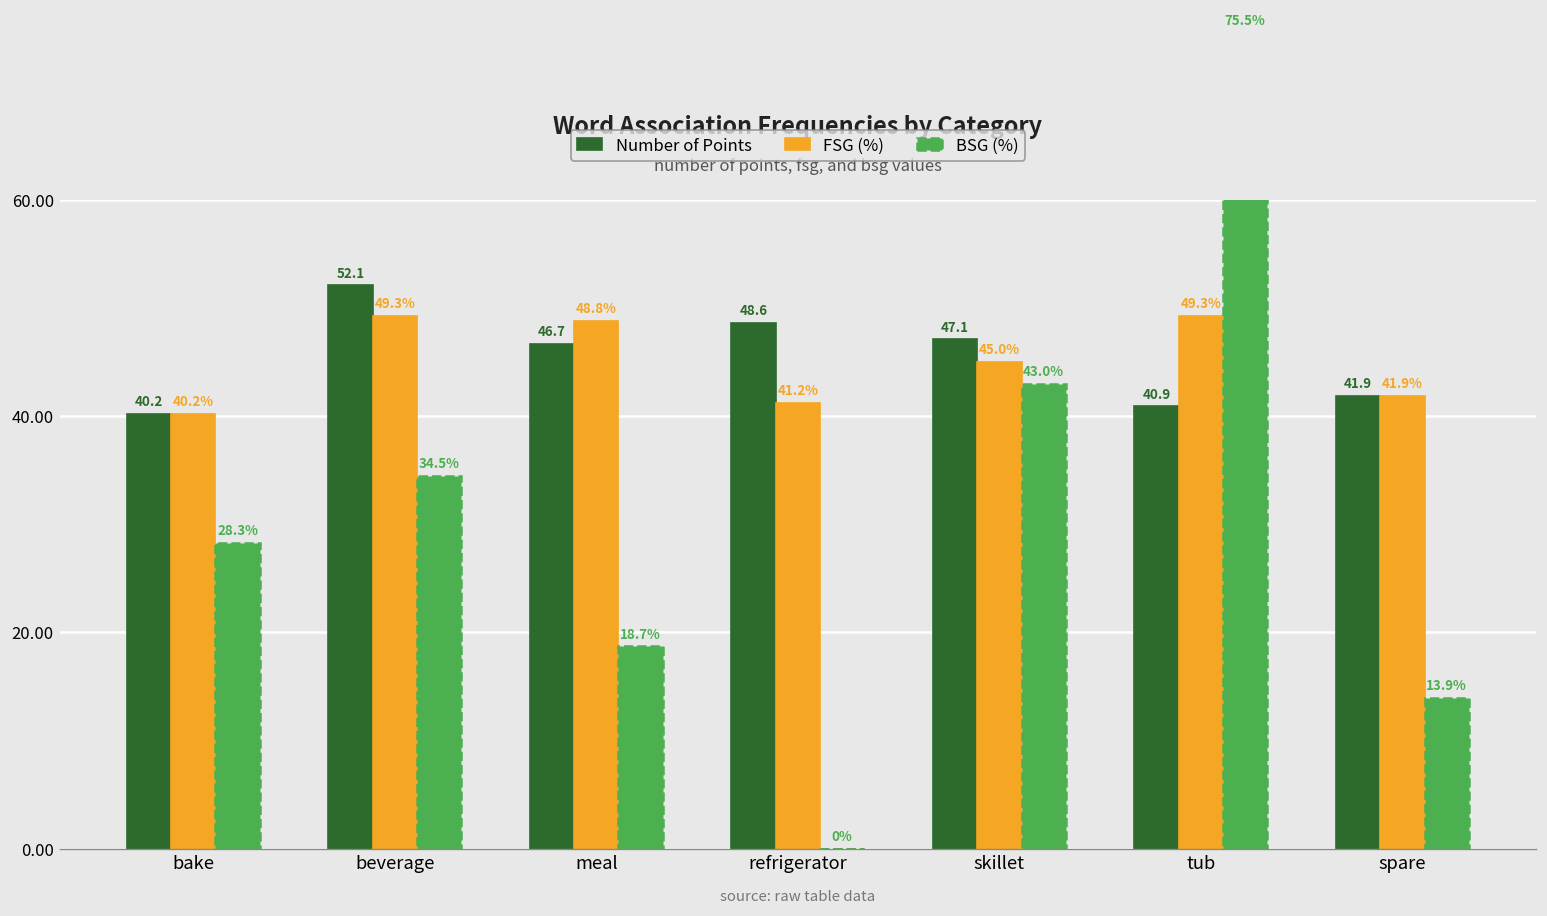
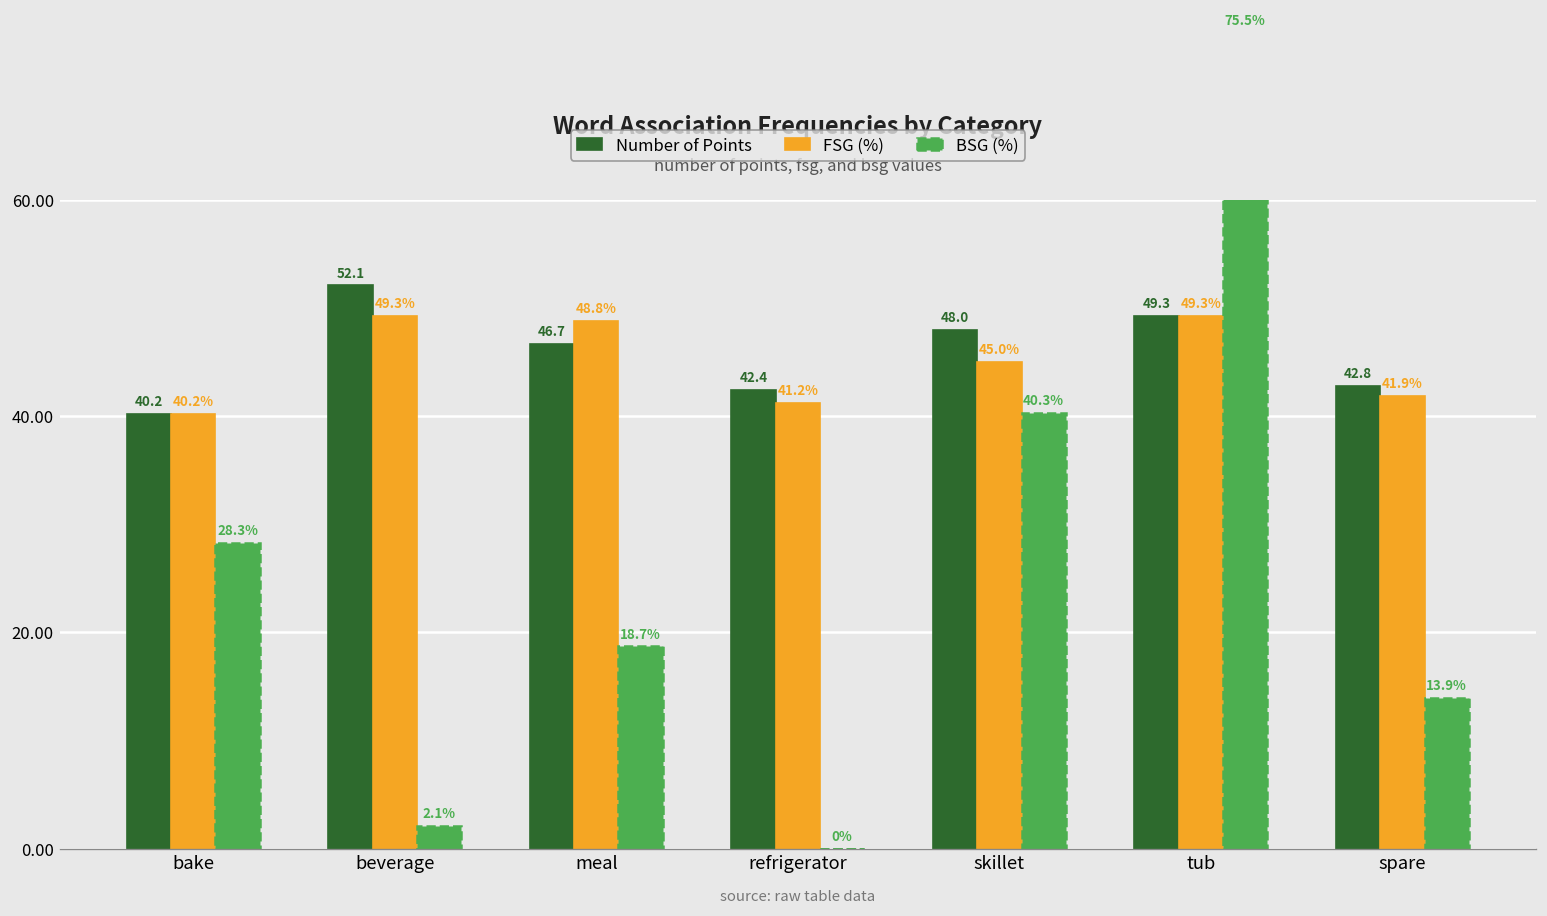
  {
    "Number of Points": {
      "bake": "40.2",
      "beverage": "52.1",
      "meal": "46.7",
-     "refrigerator": "48.6",
-     "skillet": "47.1",
-     "tub": "40.9",
-     "spare": "41.9"
+     "refrigerator": "42.4",
+     "skillet": "48.0",
+     "tub": "49.3",
+     "spare": "42.8"
    },
    "FSG (%)": {
      "bake": "40.2%",
      "beverage": "49.3%",
      "meal": "48.8%",
      "refrigerator": "41.2%",
      "skillet": "45.0%",
      "tub": "49.3%",
      "spare": "41.9%"
    },
    "BSG (%)": {
      "bake": "28.3%",
-     "beverage": "34.5%",
+     "beverage": "2.1%",
      "meal": "18.7%",
      "refrigerator": "0%",
-     "skillet": "43.0%",
+     "skillet": "40.3%",
      "spare": "13.9%"
    }
  }
